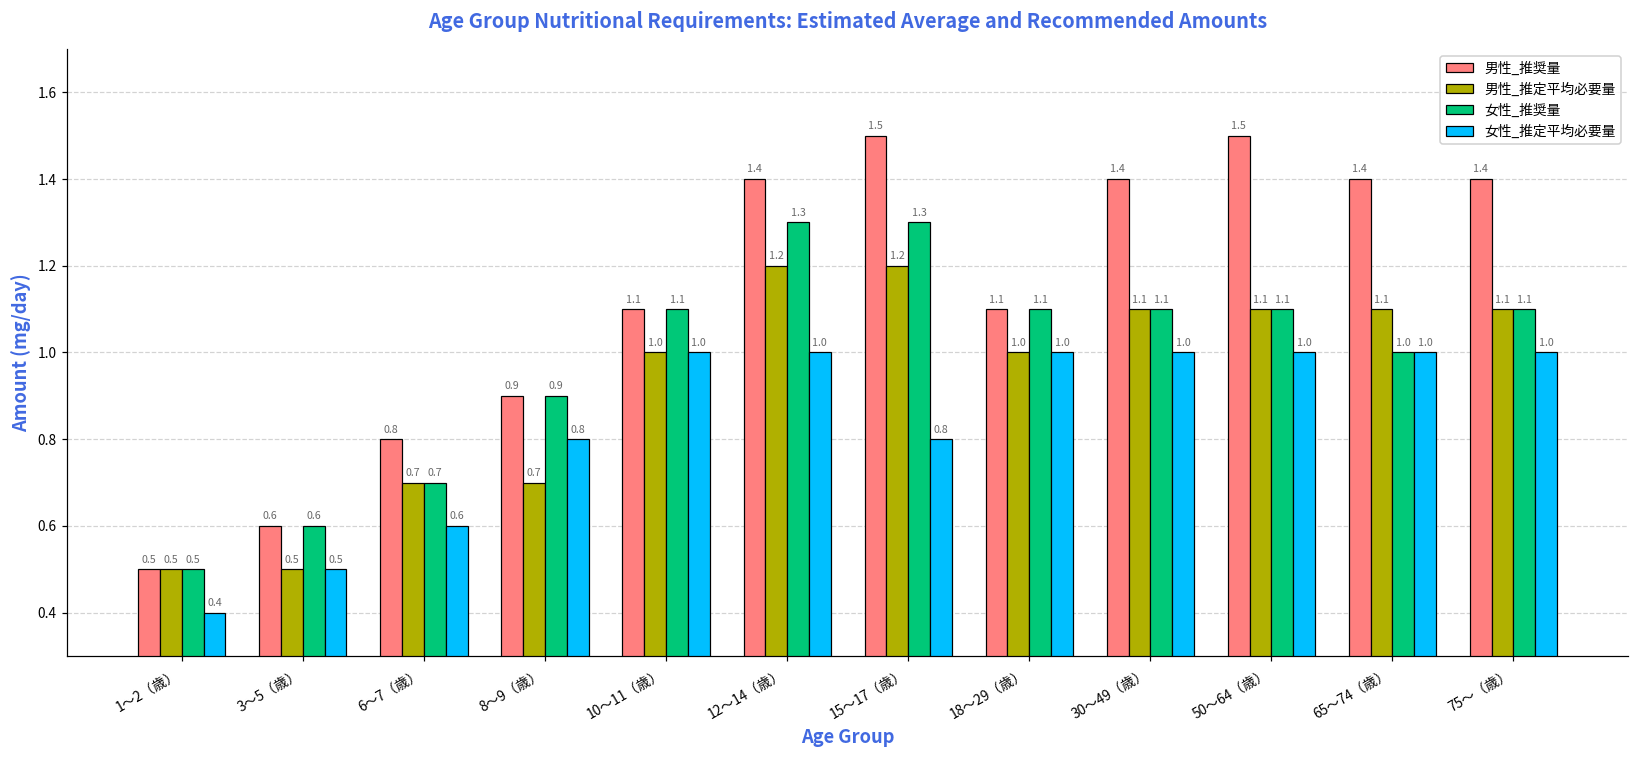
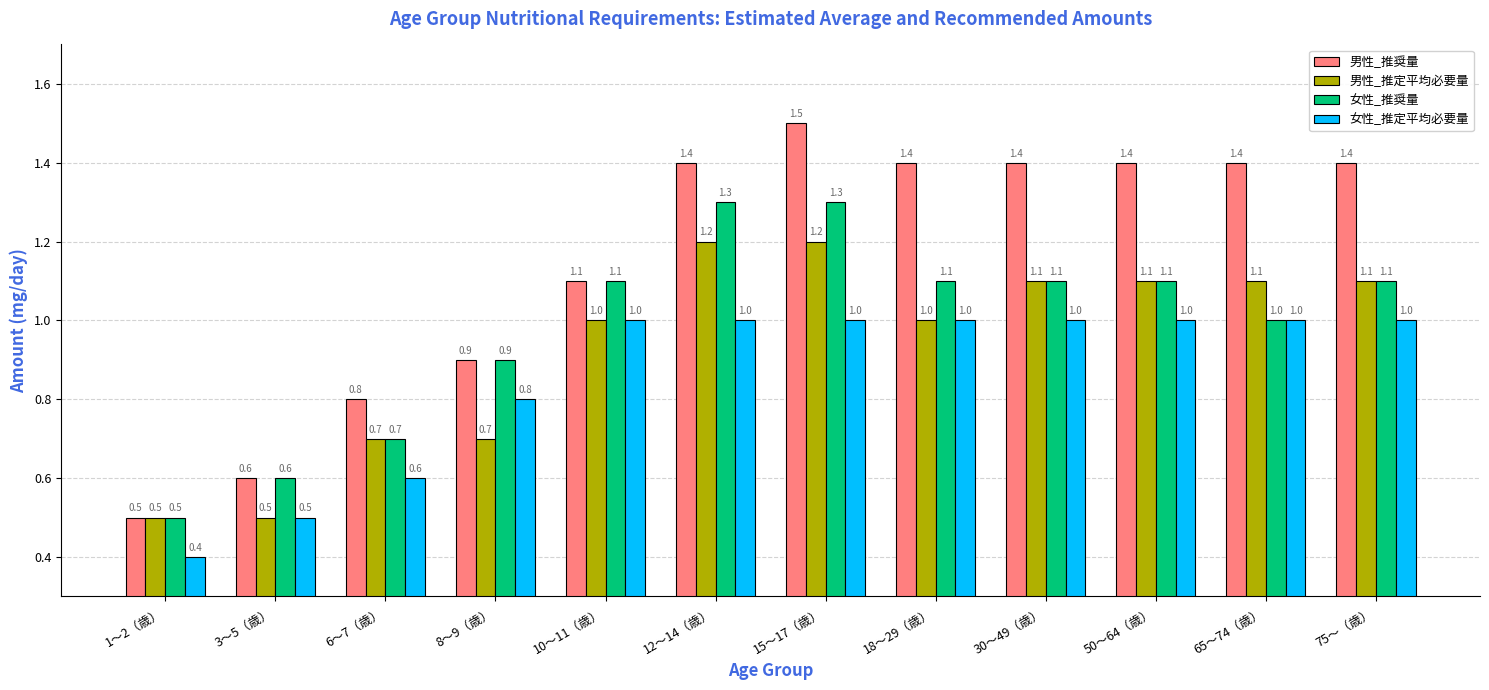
  {
    "男性_推奨量": {
      "1〜2（歳）": 0.5,
      "3〜5（歳）": 0.6,
      "6〜7（歳）": 0.8,
      "8〜9（歳）": 0.9,
      "10〜11（歳）": 1.1,
      "12〜14（歳）": 1.4,
      "15〜17（歳）": 1.5,
-     "18〜29（歳）": 1.1,
+     "18〜29（歳）": 1.4,
      "30〜49（歳）": 1.4,
-     "50〜64（歳）": 1.5,
+     "50〜64（歳）": 1.4,
      "65〜74（歳）": 1.4,
      "75〜（歳）": 1.4
    },
    "男性_推定平均必要量": {
      "1〜2（歳）": 0.5,
      "3〜5（歳）": 0.5,
      "6〜7（歳）": 0.7,
      "8〜9（歳）": 0.7,
      "10〜11（歳）": 1.0,
      "12〜14（歳）": 1.2,
      "15〜17（歳）": 1.2,
      "18〜29（歳）": 1.0,
      "30〜49（歳）": 1.1,
      "50〜64（歳）": 1.1,
      "65〜74（歳）": 1.1,
      "75〜（歳）": 1.1
    },
    "女性_推奨量": {
      "1〜2（歳）": 0.5,
      "3〜5（歳）": 0.6,
      "6〜7（歳）": 0.7,
      "8〜9（歳）": 0.9,
      "10〜11（歳）": 1.1,
      "12〜14（歳）": 1.3,
      "15〜17（歳）": 1.3,
      "18〜29（歳）": 1.1,
      "30〜49（歳）": 1.1,
      "50〜64（歳）": 1.1,
      "65〜74（歳）": 1.0,
      "75〜（歳）": 1.1
    },
    "女性_推定平均必要量": {
      "1〜2（歳）": 0.4,
      "3〜5（歳）": 0.5,
      "6〜7（歳）": 0.6,
      "8〜9（歳）": 0.8,
      "10〜11（歳）": 1.0,
      "12〜14（歳）": 1.0,
-     "15〜17（歳）": 0.8,
+     "15〜17（歳）": 1.0,
      "18〜29（歳）": 1.0,
      "30〜49（歳）": 1.0,
      "50〜64（歳）": 1.0,
      "65〜74（歳）": 1.0,
      "75〜（歳）": 1.0
    }
  }
